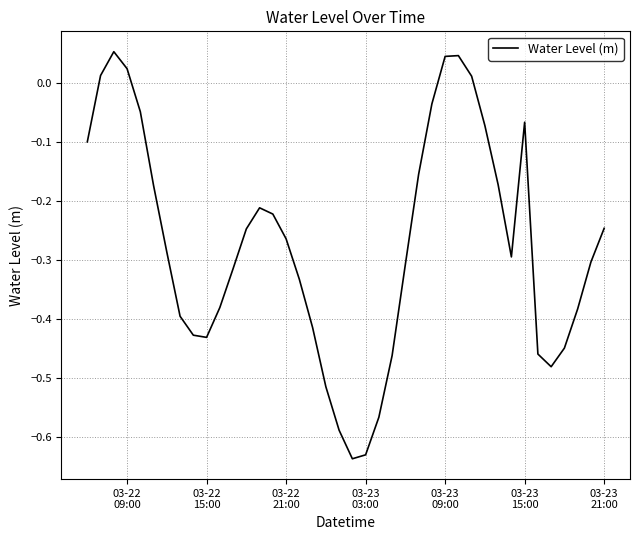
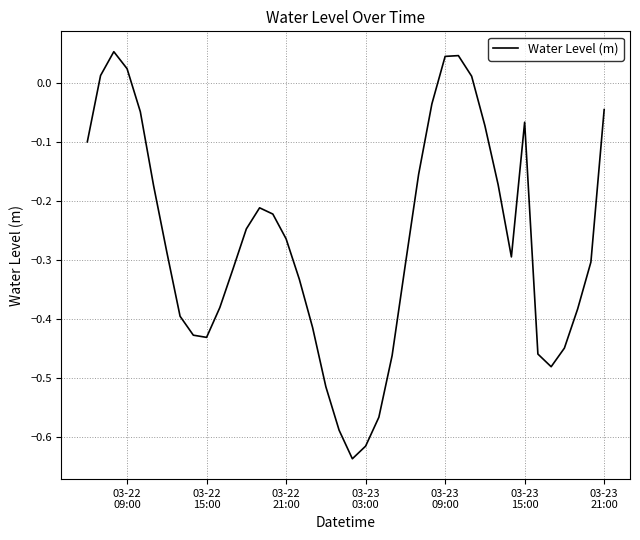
  {
    "03-22 09:00": 0.02,
    "03-22 15:00": -0.43,
    "03-22 21:00": -0.26,
-   "03-23 03:00": -0.63,
+   "03-23 03:00": -0.61,
    "03-23 09:00": 0.04,
    "03-23 15:00": -0.07,
-   "03-23 21:00": -0.25
+   "03-23 21:00": -0.05
  }
